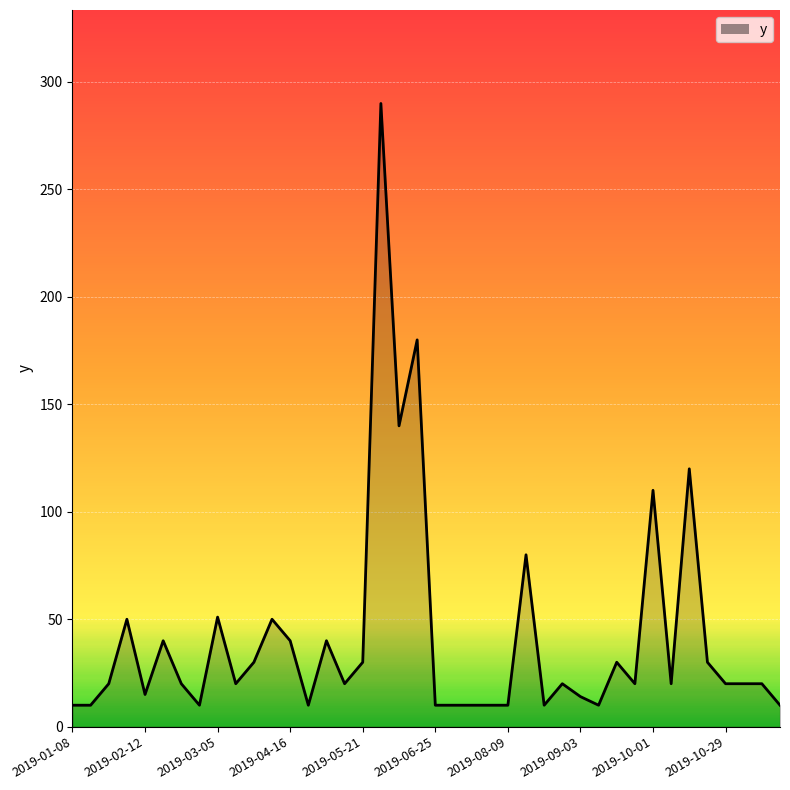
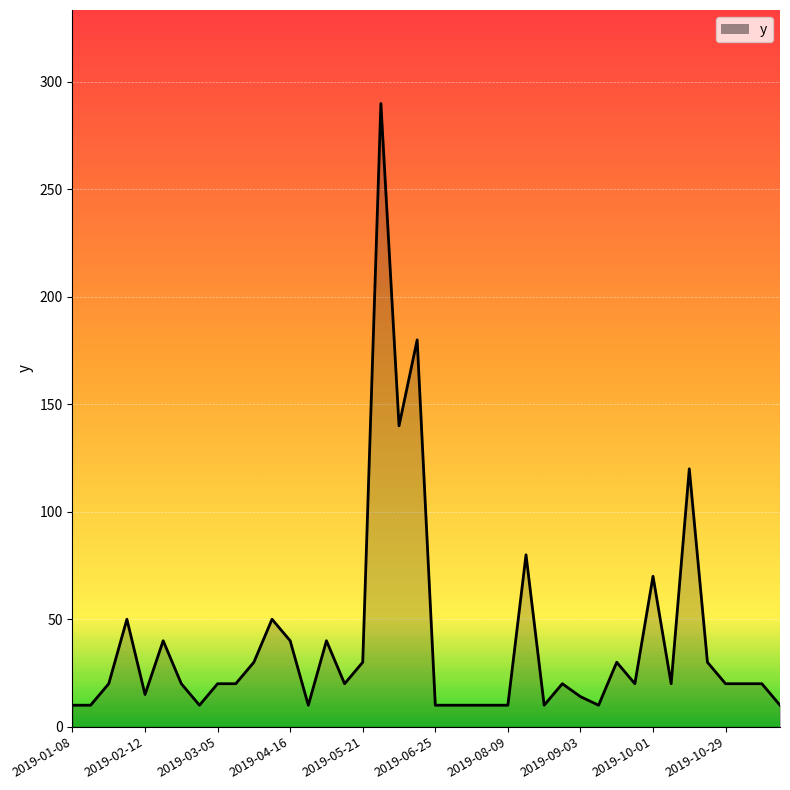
  {
    "2019-01-08": 10,
    "2019-02-12": 15,
-   "2019-03-05": 51,
+   "2019-03-05": 20,
    "2019-04-16": 40,
    "2019-05-21": 30,
    "2019-06-25": 10,
    "2019-08-09": 10,
    "2019-09-03": 14,
-   "2019-10-01": 110,
+   "2019-10-01": 70,
    "2019-10-29": 20
  }
